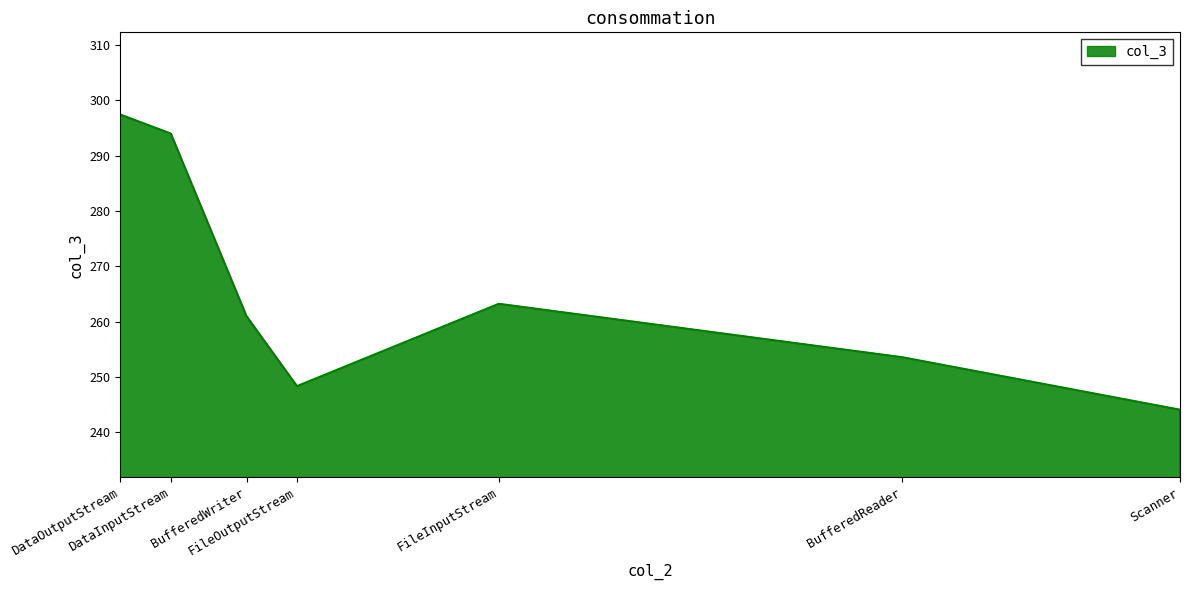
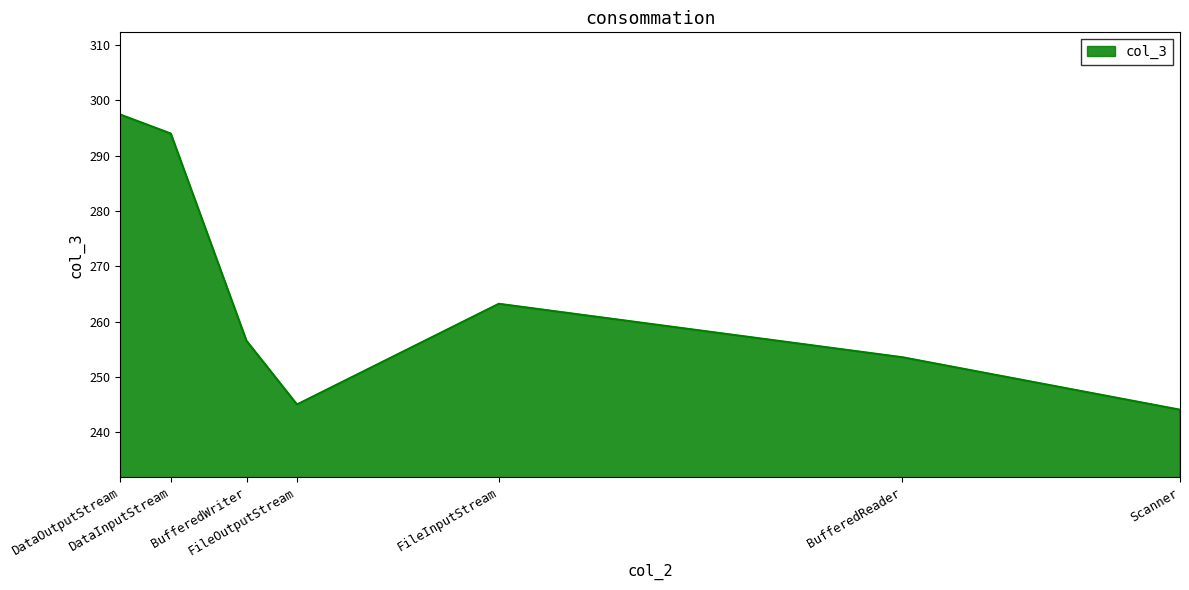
  {
    "DataOutputStream": 297,
    "DataInputStream": 294,
-   "BufferedWriter": 261,
-   "FileOutputStream": 248,
+   "BufferedWriter": 257,
+   "FileOutputStream": 245,
    "FileInputStream": 263,
    "BufferedReader": 254,
    "Scanner": 244
  }
